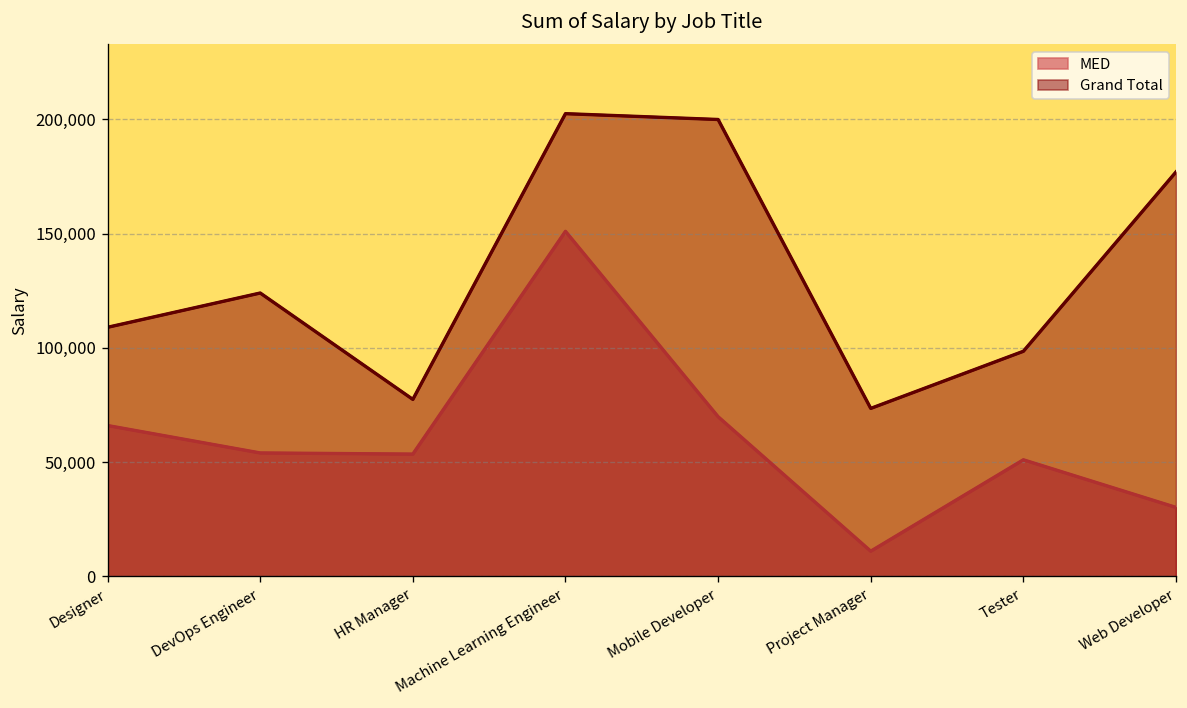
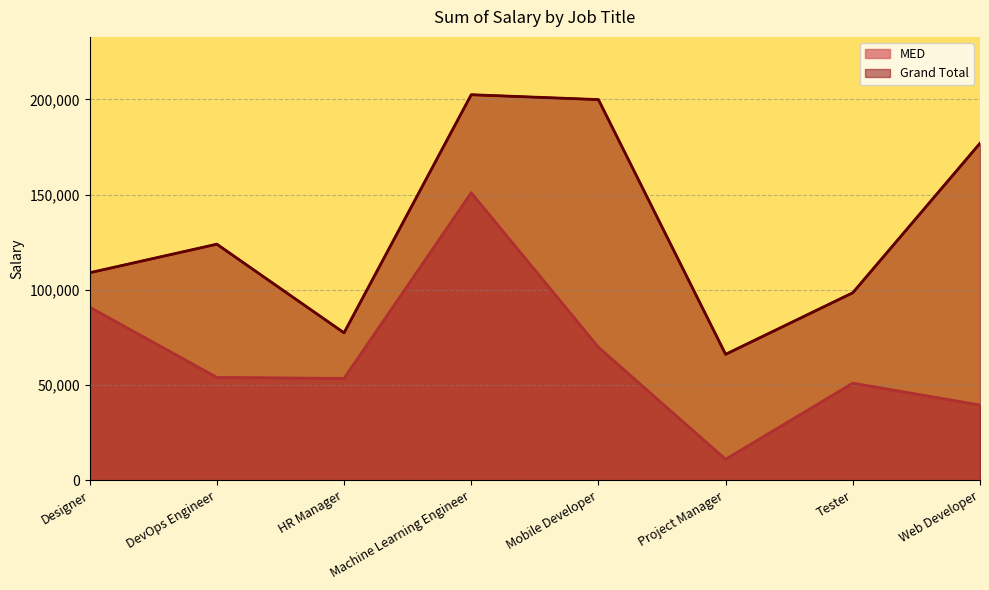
  {
    "MED": {
-     "Designer": "66,000",
+     "Designer": "91,000",
      "DevOps Engineer": "54,000",
      "HR Manager": "54,000",
      "Machine Learning Engineer": "151,000",
      "Mobile Developer": "70,000",
      "Project Manager": "11,000",
      "Tester": "51,000",
-     "Web Developer": "30,000"
+     "Web Developer": "40,000"
    },
    "Grand Total": {
      "Designer": "109,000",
      "DevOps Engineer": "124,000",
      "HR Manager": "77,000",
      "Machine Learning Engineer": "203,000",
      "Mobile Developer": "200,000",
-     "Project Manager": "74,000",
+     "Project Manager": "66,000",
      "Tester": "99,000",
      "Web Developer": "177,000"
    }
  }
